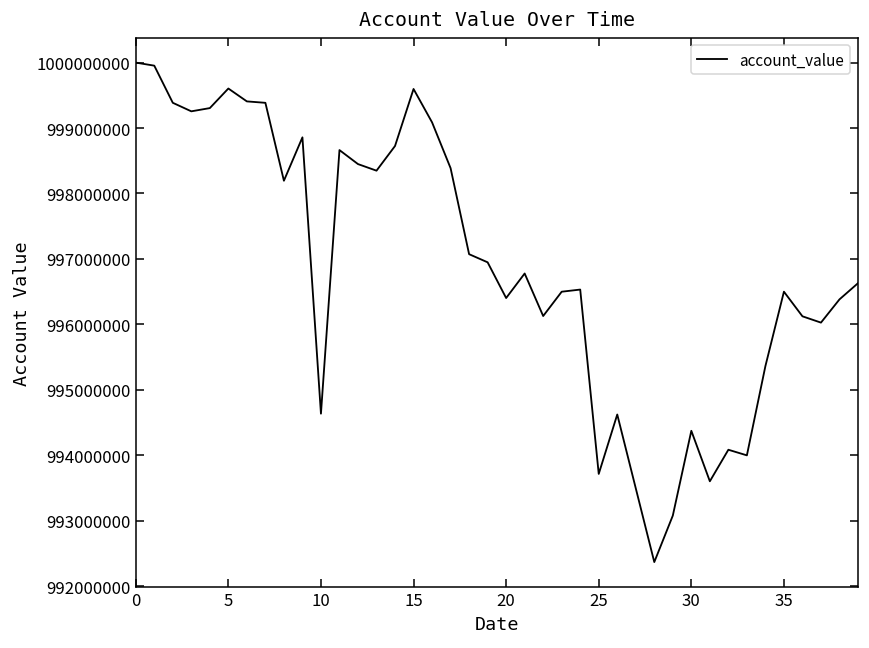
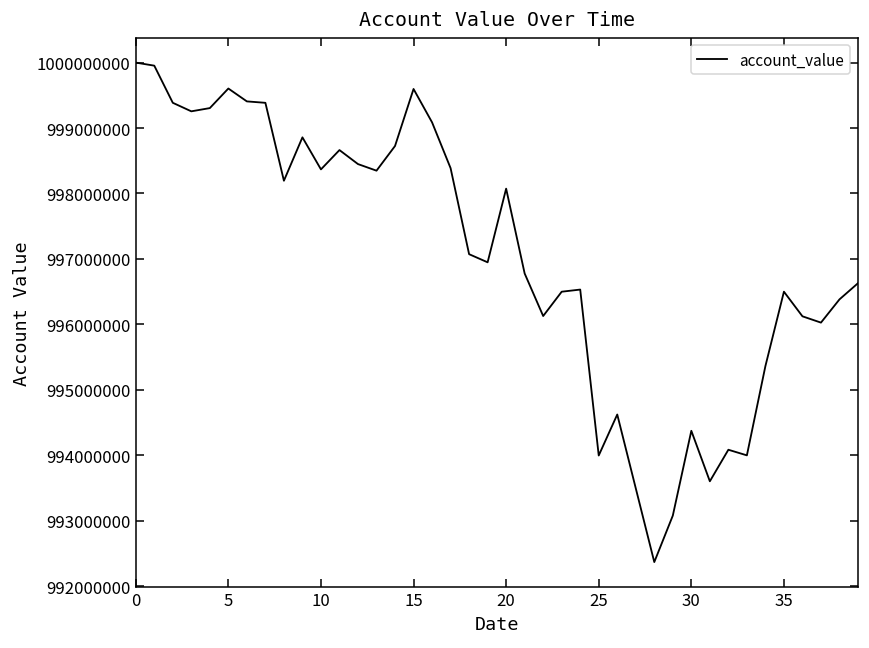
  {
    "0": 1000000000,
    "5": 999600000,
-   "10": 994600000,
+   "10": 998400000,
    "15": 999600000,
-   "20": 996400000,
-   "25": 993700000,
+   "20": 998100000,
+   "25": 994000000,
    "30": 994400000,
    "35": 996500000
  }
